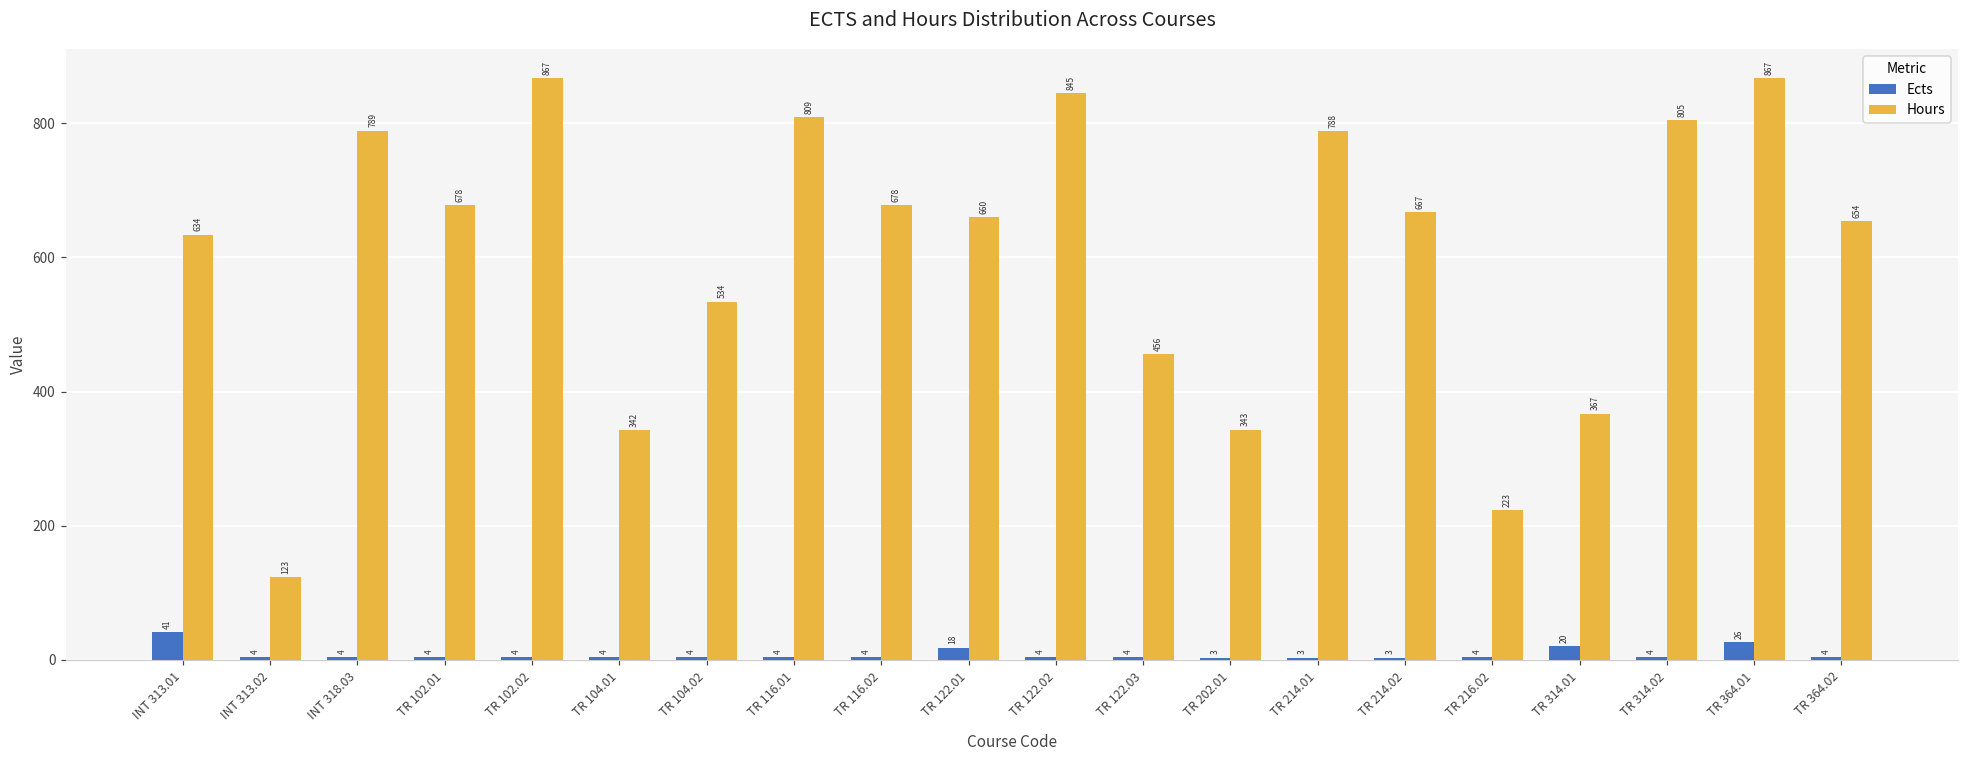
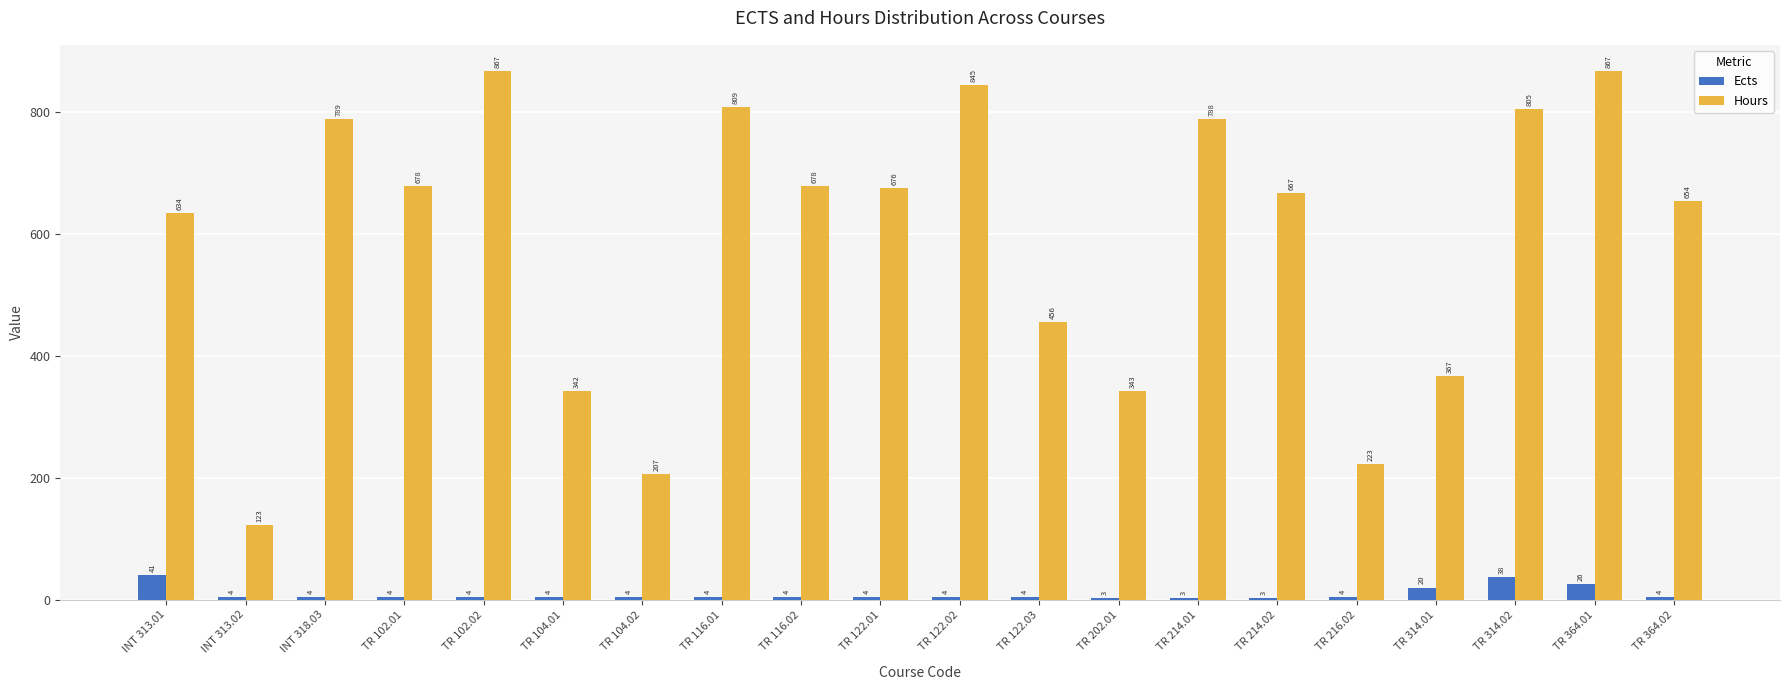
  {
    "Ects": {
      "INT 313.01": 41,
      "INT 313.02": 4,
      "INT 318.03": 4,
      "TR 102.01": 4,
      "TR 102.02": 4,
      "TR 104.01": 4,
      "TR 104.02": 4,
      "TR 116.01": 4,
      "TR 116.02": 4,
-     "TR 122.01": 18,
+     "TR 122.01": 4,
      "TR 122.02": 4,
      "TR 122.03": 4,
      "TR 202.01": 3,
      "TR 214.01": 3,
      "TR 214.02": 3,
      "TR 216.02": 4,
      "TR 314.01": 20,
-     "TR 314.02": 4,
+     "TR 314.02": 38,
      "TR 364.01": 26,
      "TR 364.02": 4
    },
    "Hours": {
      "INT 313.01": 634,
      "INT 313.02": 123,
      "INT 318.03": 789,
      "TR 102.01": 678,
      "TR 102.02": 867,
      "TR 104.01": 342,
-     "TR 104.02": 534,
+     "TR 104.02": 207,
      "TR 116.01": 809,
      "TR 116.02": 678,
-     "TR 122.01": 660,
+     "TR 122.01": 676,
      "TR 122.02": 845,
      "TR 122.03": 456,
      "TR 202.01": 343,
      "TR 214.01": 788,
      "TR 214.02": 667,
      "TR 216.02": 223,
      "TR 314.01": 367,
      "TR 314.02": 805,
      "TR 364.01": 867,
      "TR 364.02": 654
    }
  }
